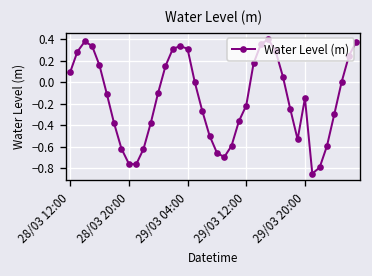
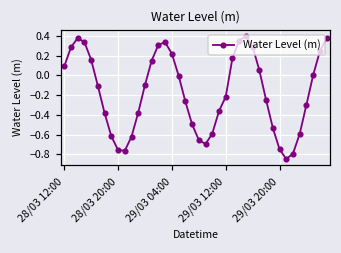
  {
    "28/03 12:00": 0.1,
    "28/03 20:00": -0.8,
-   "29/03 04:00": 0.3,
+   "29/03 04:00": 0.2,
    "29/03 12:00": -0.2,
-   "29/03 20:00": -0.1
+   "29/03 20:00": -0.7
  }
